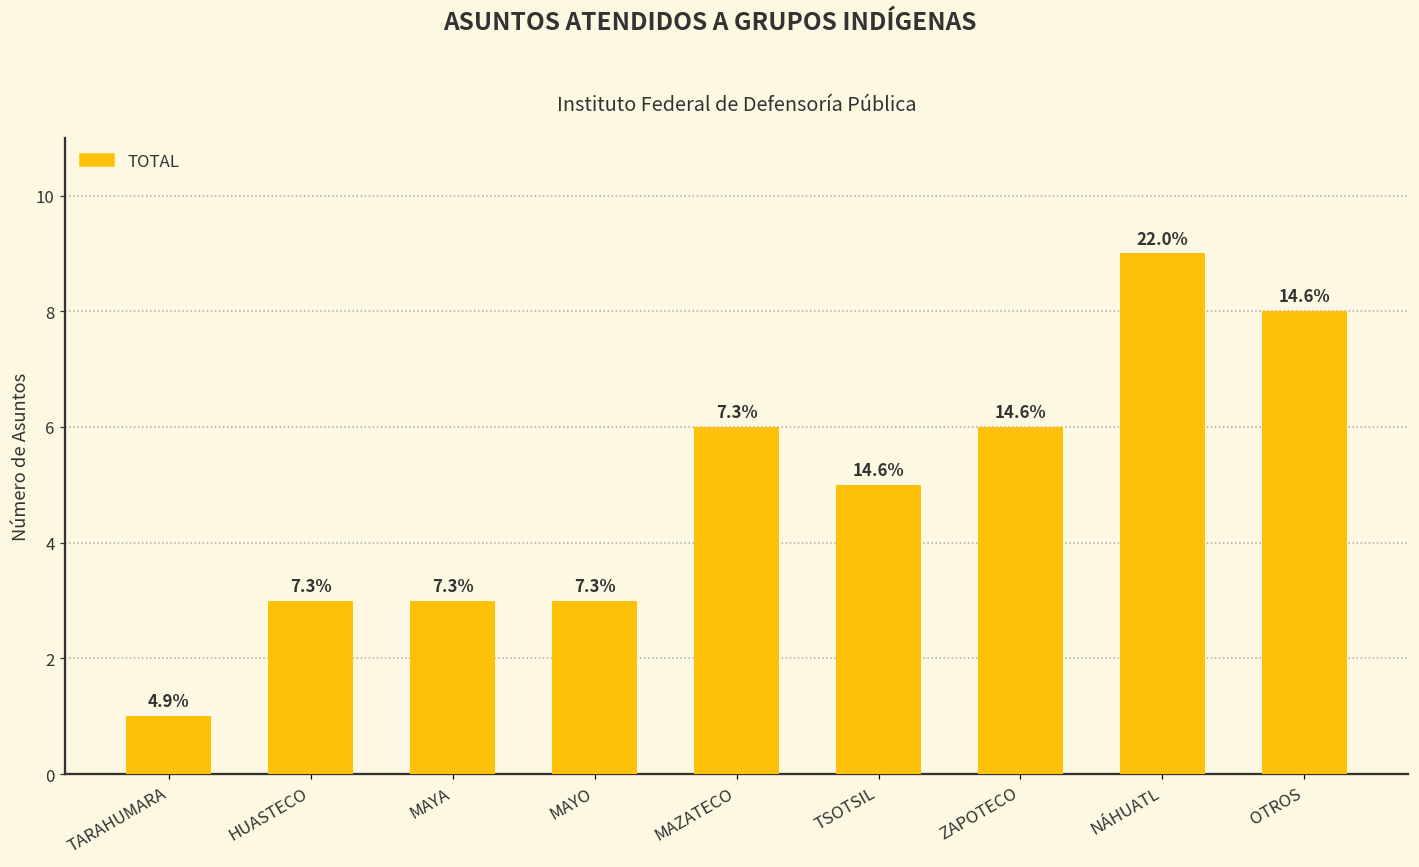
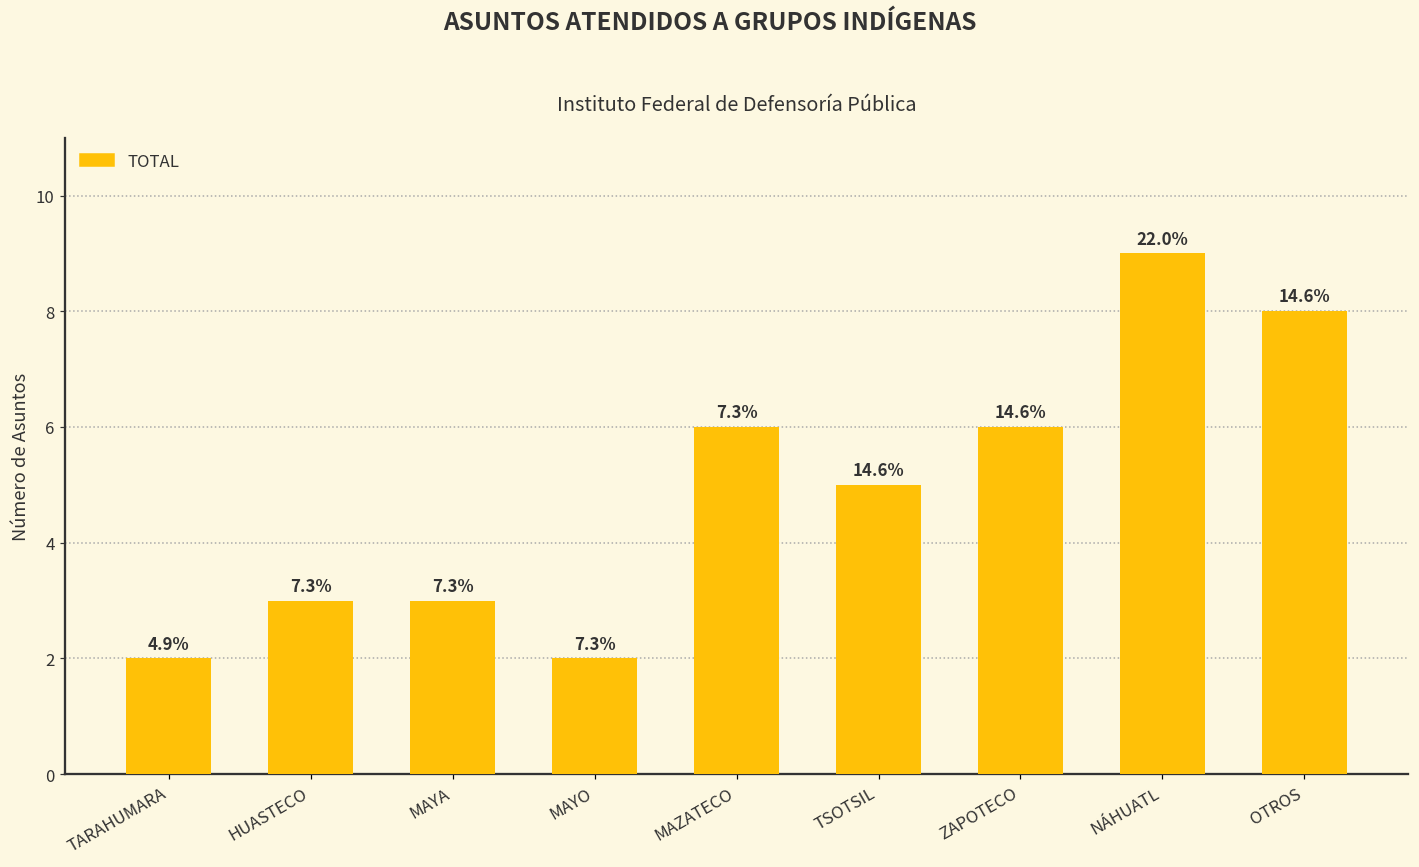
  {
-   "TARAHUMARA": 1,
-   "MAYO": 3
+   "TARAHUMARA": 2,
+   "MAYO": 2
  }
